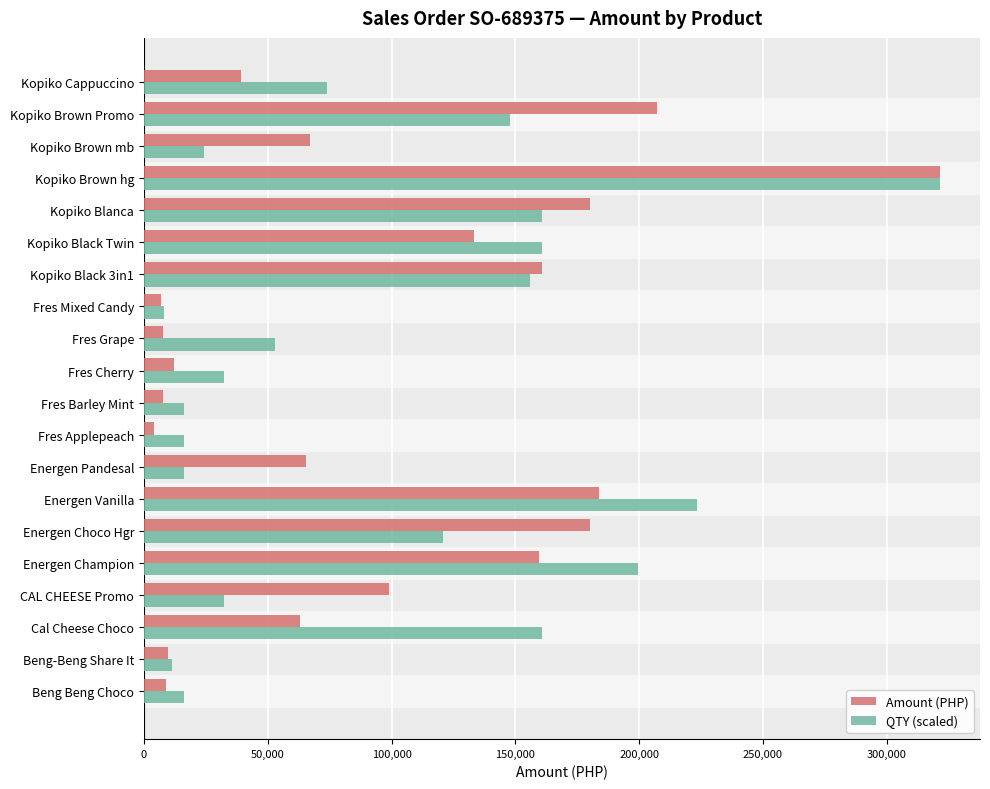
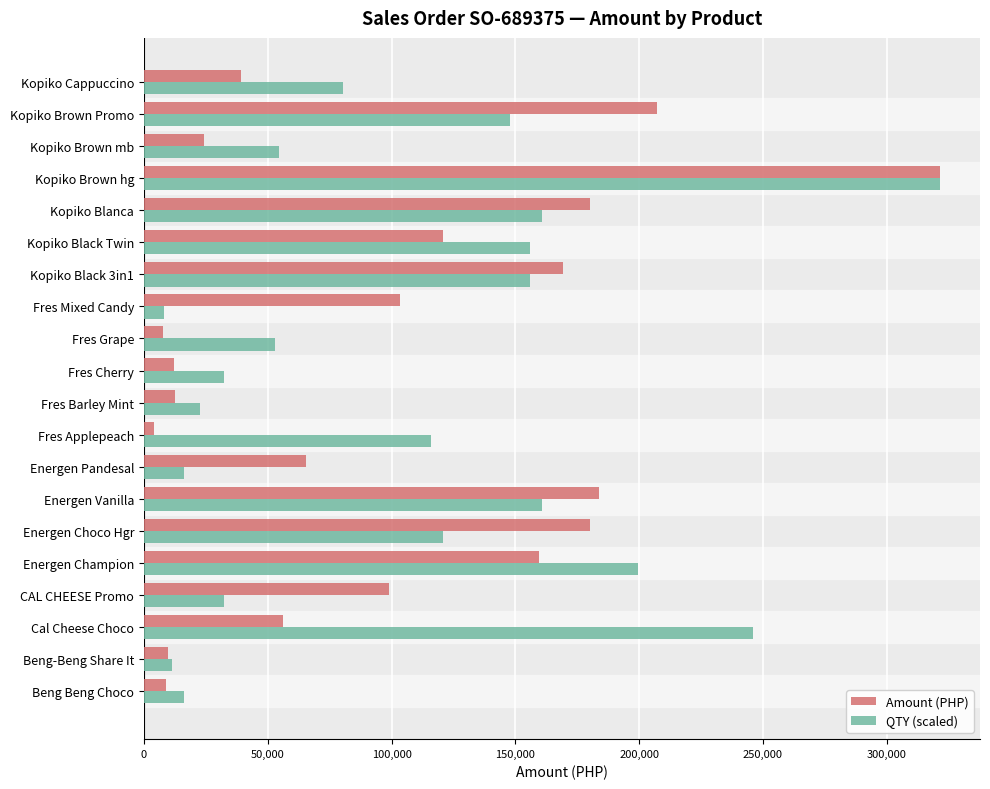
  {
    "Amount (PHP)": {
      "Kopiko Cappuccino": "39,000",
      "Kopiko Brown Promo": "207,000",
-     "Kopiko Brown mb": "67,000",
+     "Kopiko Brown mb": "24,000",
      "Kopiko Brown hg": "322,000",
      "Kopiko Blanca": "180,000",
-     "Kopiko Black Twin": "133,000",
-     "Kopiko Black 3in1": "161,000",
-     "Fres Mixed Candy": "7,000",
+     "Kopiko Black Twin": "121,000",
+     "Kopiko Black 3in1": "169,000",
+     "Fres Mixed Candy": "104,000",
      "Fres Grape": "8,000",
      "Fres Cherry": "12,000",
-     "Fres Barley Mint": "8,000",
+     "Fres Barley Mint": "12,000",
      "Fres Applepeach": "4,000",
      "Energen Pandesal": "65,000",
      "Energen Vanilla": "184,000",
      "Energen Choco Hgr": "180,000",
      "Energen Champion": "160,000",
      "CAL CHEESE Promo": "99,000",
-     "Cal Cheese Choco": "63,000",
+     "Cal Cheese Choco": "56,000",
      "Beng-Beng Share It": "10,000",
      "Beng Beng Choco": "9,000"
    },
    "QTY (scaled)": {
-     "Kopiko Cappuccino": "74,000",
+     "Kopiko Cappuccino": "80,000",
      "Kopiko Brown Promo": "148,000",
-     "Kopiko Brown mb": "24,000",
+     "Kopiko Brown mb": "55,000",
      "Kopiko Brown hg": "322,000",
      "Kopiko Blanca": "161,000",
-     "Kopiko Black Twin": "161,000",
+     "Kopiko Black Twin": "156,000",
      "Kopiko Black 3in1": "156,000",
      "Fres Mixed Candy": "8,000",
      "Fres Grape": "53,000",
      "Fres Cherry": "32,000",
-     "Fres Barley Mint": "16,000",
-     "Fres Applepeach": "16,000",
+     "Fres Barley Mint": "23,000",
+     "Fres Applepeach": "116,000",
      "Energen Pandesal": "16,000",
-     "Energen Vanilla": "224,000",
+     "Energen Vanilla": "161,000",
      "Energen Choco Hgr": "121,000",
      "Energen Champion": "199,000",
      "CAL CHEESE Promo": "32,000",
-     "Cal Cheese Choco": "161,000",
+     "Cal Cheese Choco": "246,000",
      "Beng-Beng Share It": "11,000",
      "Beng Beng Choco": "16,000"
    }
  }
